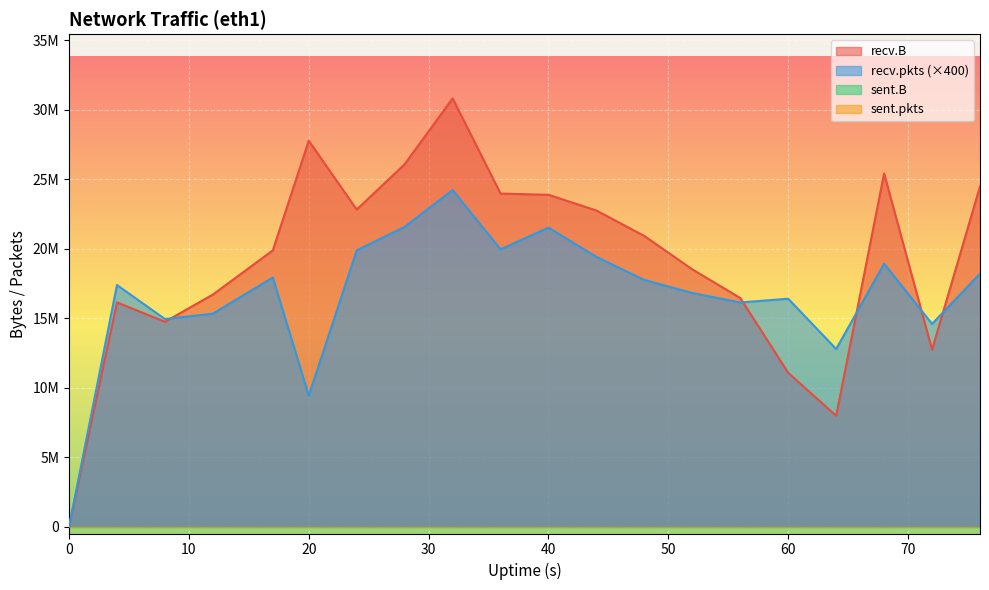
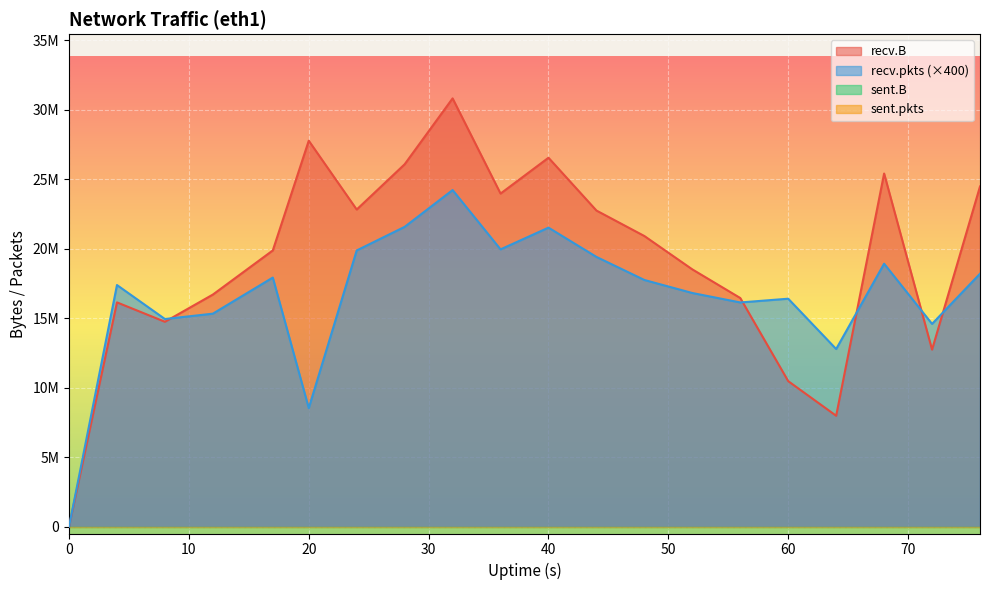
  {
    "recv.B": {
      "20": 27800000,
-     "40": 23900000,
-     "60": 11100000
+     "40": 26500000,
+     "60": 10500000
    },
    "recv.pkts (×400)": {
-     "20": 9400000,
+     "20": 8500000,
      "40": 21500000,
      "60": 16400000
    },
    "sent.pkts": {
      "20": 0,
      "40": 0,
      "60": 0
    }
  }
